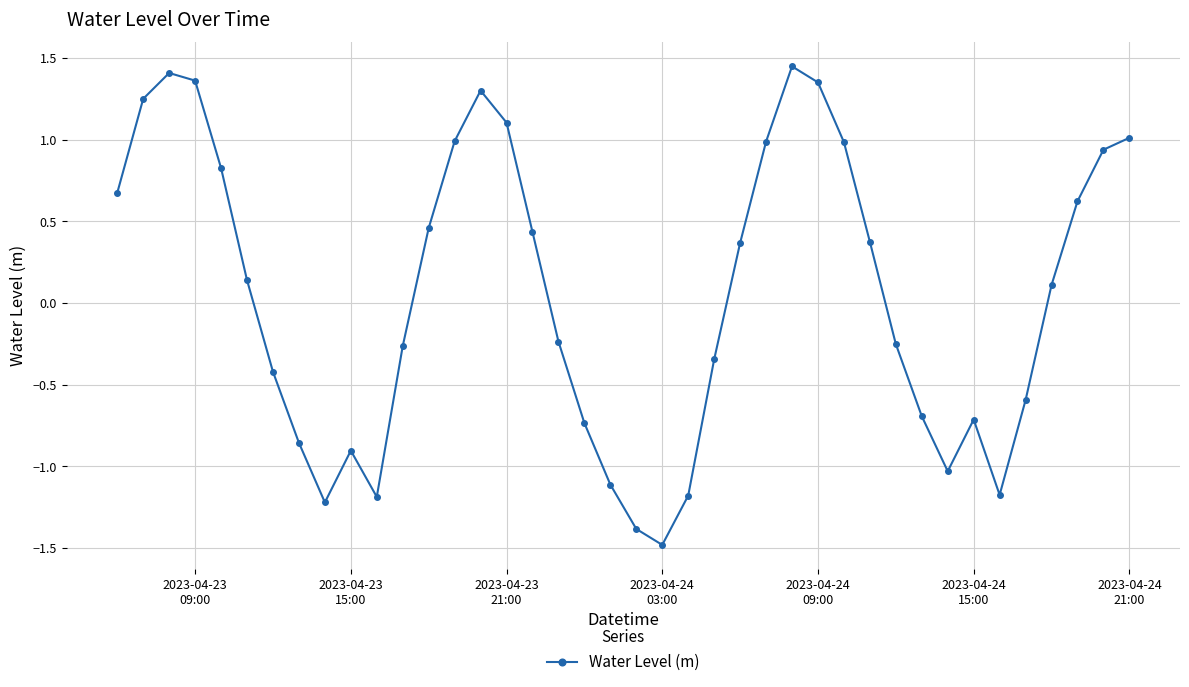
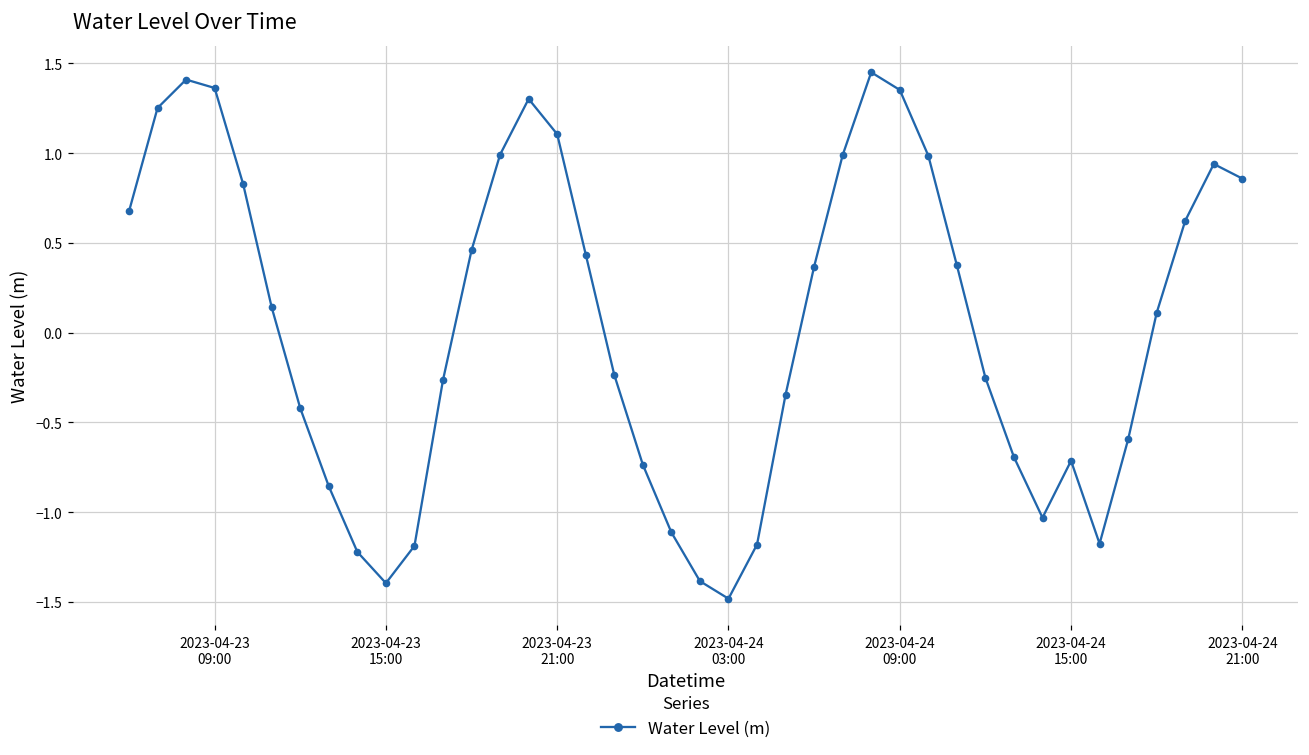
  {
    "2023-04-23 09:00": 1.36,
-   "2023-04-23 15:00": -0.90,
+   "2023-04-23 15:00": -1.40,
    "2023-04-23 21:00": 1.11,
    "2023-04-24 03:00": -1.48,
    "2023-04-24 09:00": 1.35,
    "2023-04-24 15:00": -0.71,
-   "2023-04-24 21:00": 1.01
+   "2023-04-24 21:00": 0.86
  }
